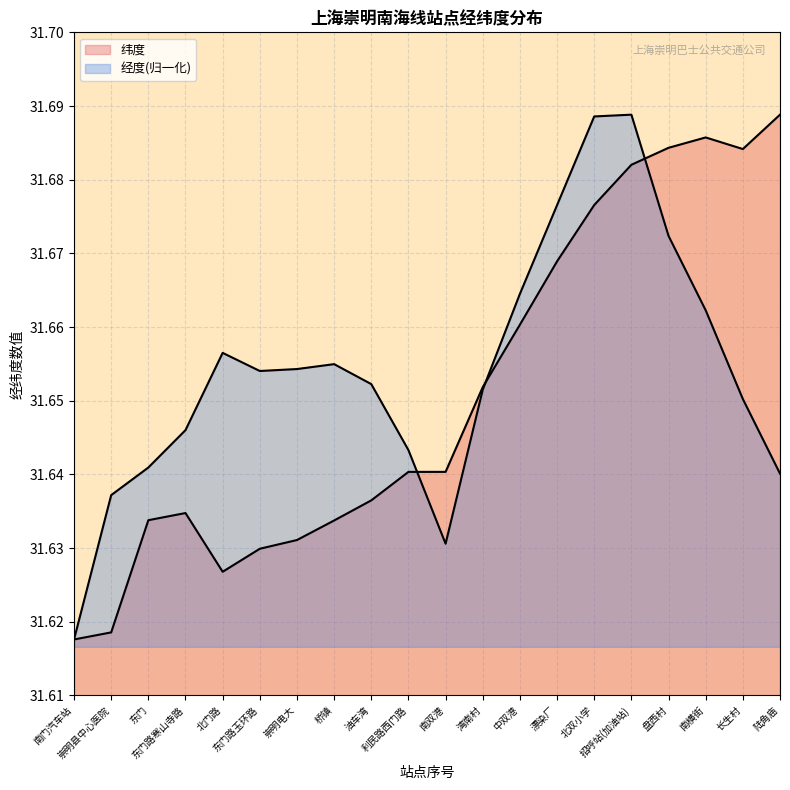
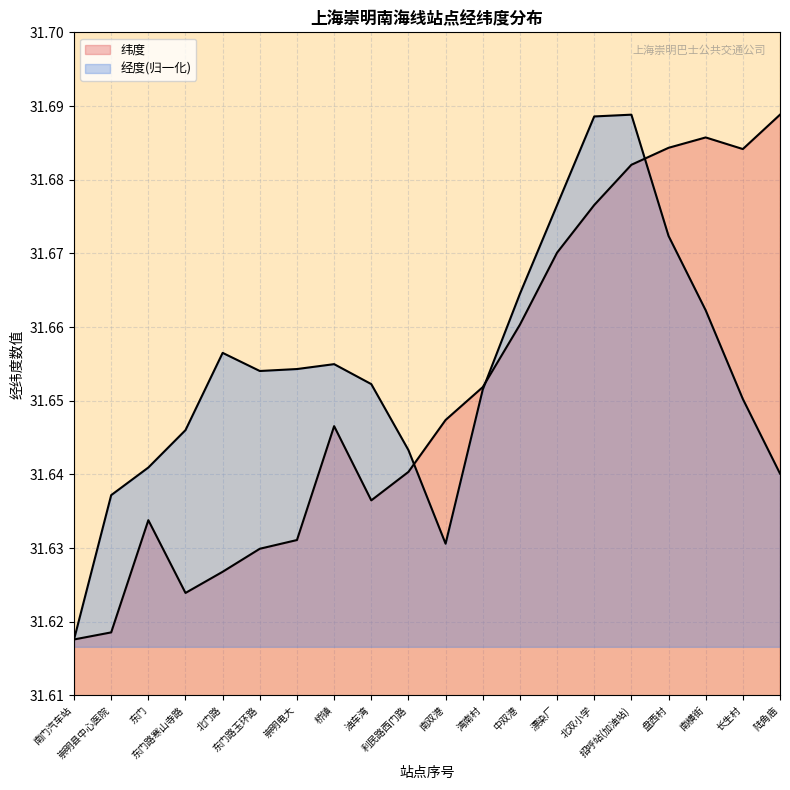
  {
    "纬度": {
      "崇明县中心医院": 31.619,
      "东门": 31.634,
-     "东门路寒山寺路": 31.635,
+     "东门路寒山寺路": 31.624,
      "北门路": 31.627,
      "东门路玉环路": 31.630,
      "崇明电大": 31.631,
-     "桥镇": 31.634,
+     "桥镇": 31.647,
      "油车湾": 31.636,
      "利民路西门路": 31.640,
-     "南双港": 31.640,
+     "南双港": 31.647,
      "中双港": 31.660,
-     "漂染厂": 31.669,
+     "漂染厂": 31.670,
      "北双小学": 31.677,
      "招呼站(加油站)": 31.682,
      "盘西村": 31.684,
      "南横街": 31.686,
      "长生村": 31.684,
      "陆角庙": 31.689
    },
    "经度(归一化)": {
      "崇明县中心医院": 31.637,
      "东门": 31.641,
      "东门路寒山寺路": 31.646,
      "北门路": 31.656,
      "东门路玉环路": 31.654,
      "崇明电大": 31.654,
      "桥镇": 31.655,
      "油车湾": 31.652,
      "利民路西门路": 31.643,
      "南双港": 31.631,
      "中双港": 31.665,
      "漂染厂": 31.677,
      "北双小学": 31.689,
      "招呼站(加油站)": 31.689,
      "盘西村": 31.672,
      "南横街": 31.662,
      "长生村": 31.650,
      "陆角庙": 31.640
    }
  }
